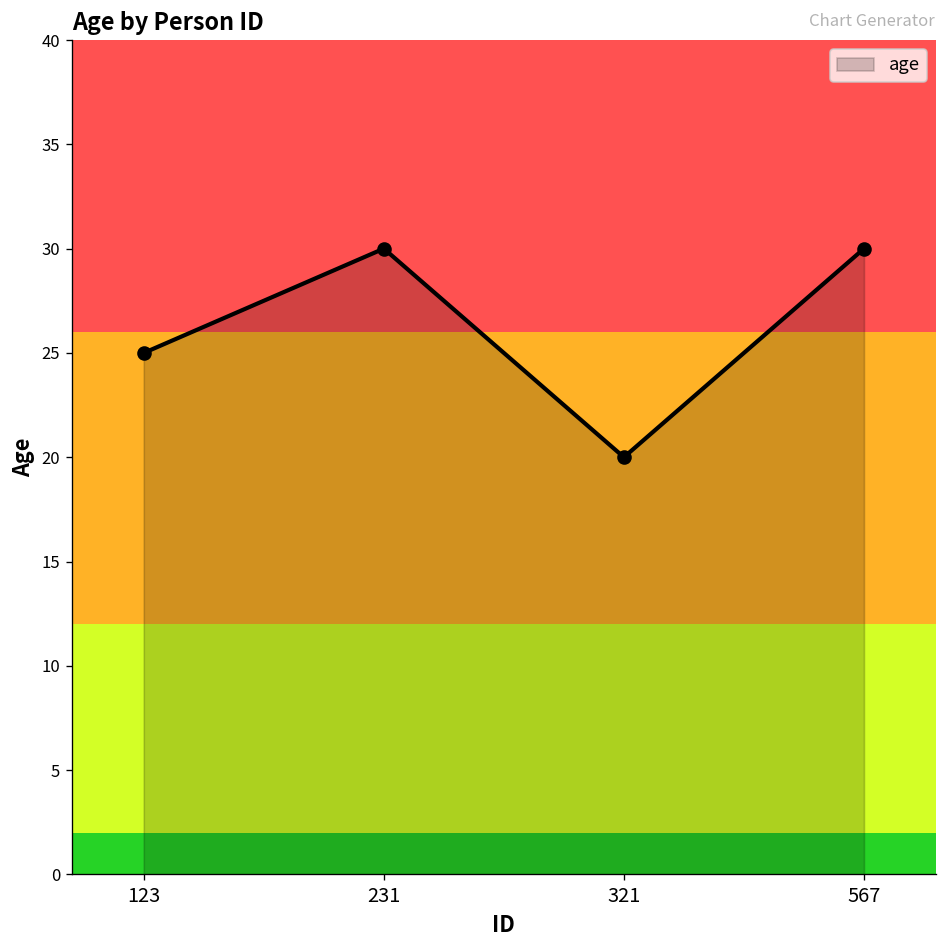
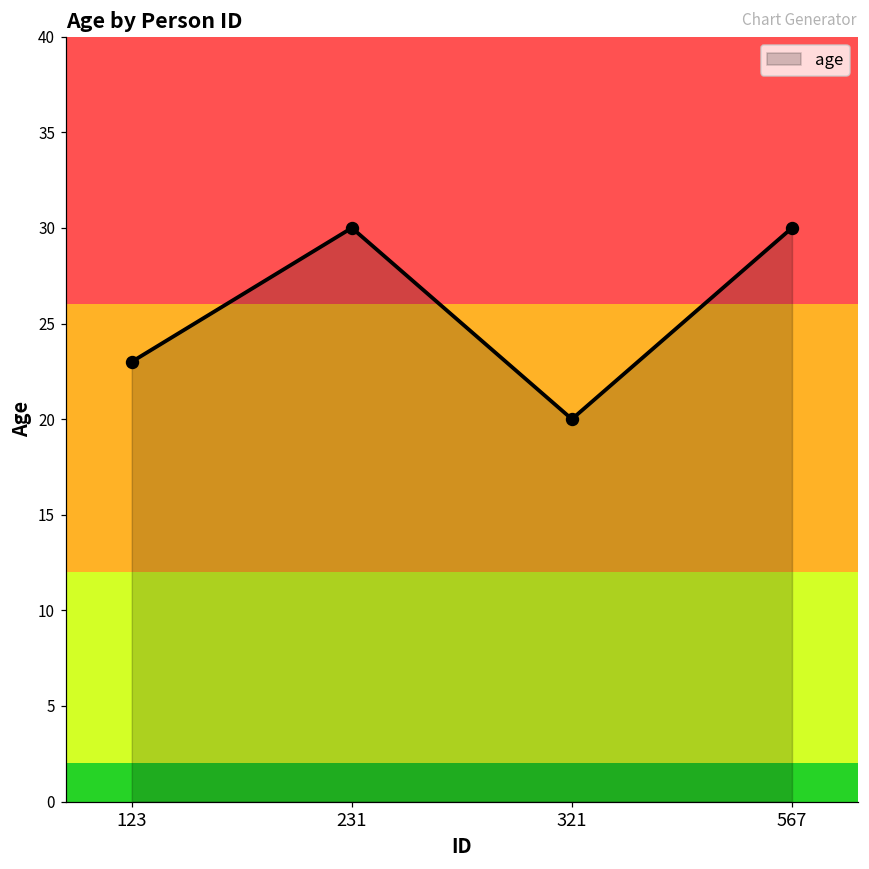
  {
-   "123": 25,
+   "123": 23,
    "231": 30,
    "321": 20,
    "567": 30
  }
